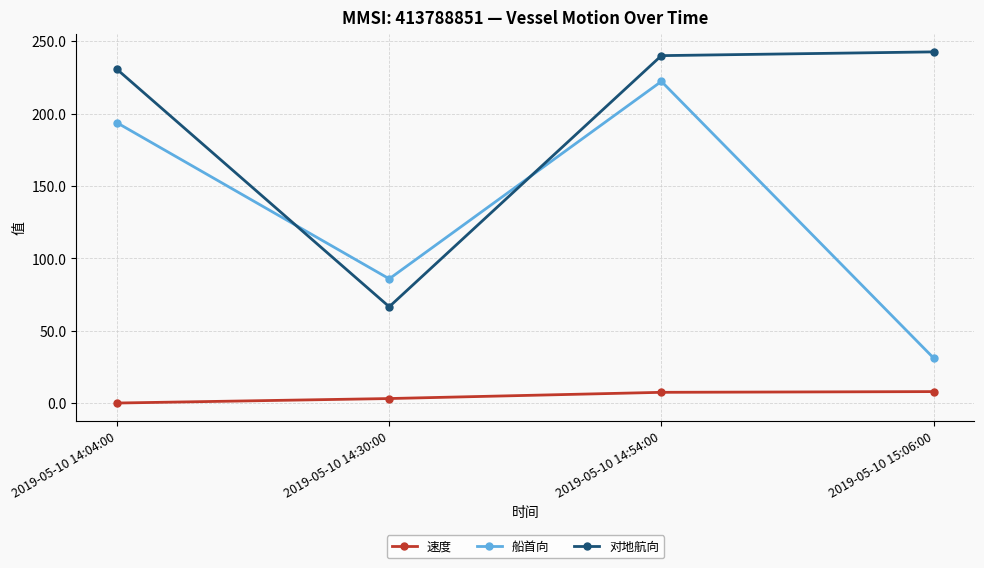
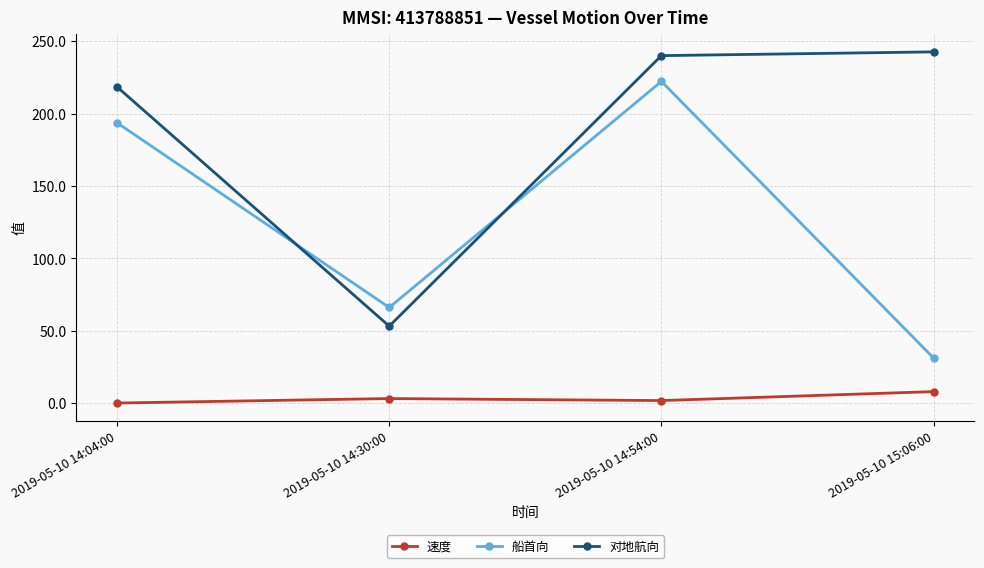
  {
    "速度": {
      "2019-05-10 14:04:00": 0,
      "2019-05-10 14:30:00": 3,
-     "2019-05-10 14:54:00": 7,
+     "2019-05-10 14:54:00": 2,
      "2019-05-10 15:06:00": 8
    },
    "船首向": {
      "2019-05-10 14:04:00": 194,
-     "2019-05-10 14:30:00": 86,
+     "2019-05-10 14:30:00": 66,
      "2019-05-10 14:54:00": 222,
      "2019-05-10 15:06:00": 31
    },
    "对地航向": {
-     "2019-05-10 14:04:00": 231,
-     "2019-05-10 14:30:00": 67,
+     "2019-05-10 14:04:00": 218,
+     "2019-05-10 14:30:00": 53,
      "2019-05-10 14:54:00": 240,
      "2019-05-10 15:06:00": 243
    }
  }
